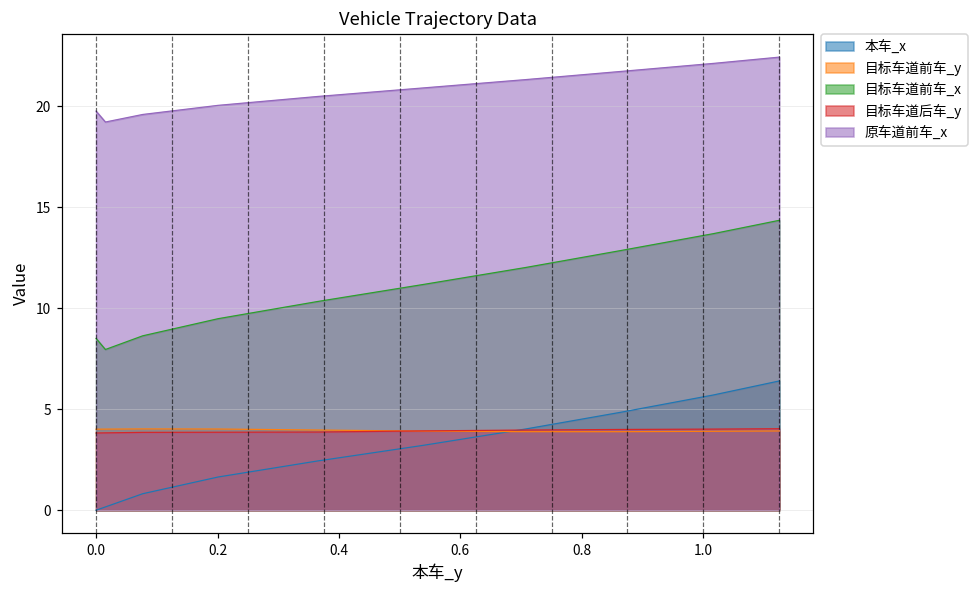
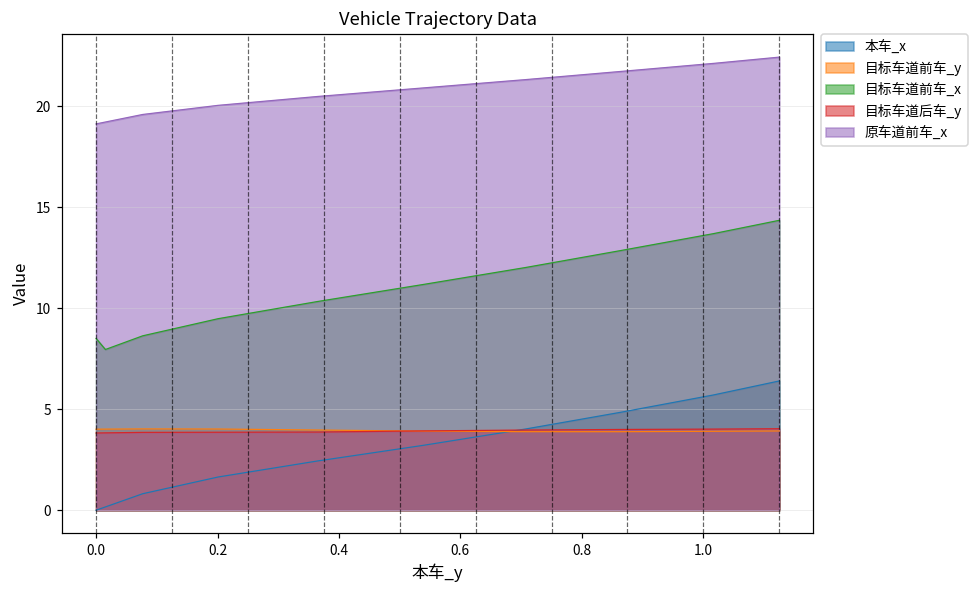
  {
    "本车_x": {
      "0.0": 0.0
    },
    "目标车道前车_y": {
      "0.0": 4.0
    },
    "目标车道前车_x": {
      "0.0": 8.5
    },
    "目标车道后车_y": {
      "0.0": 3.8
    },
    "原车道前车_x": {
-     "0.0": 19.8
+     "0.0": 19.1
    }
  }
